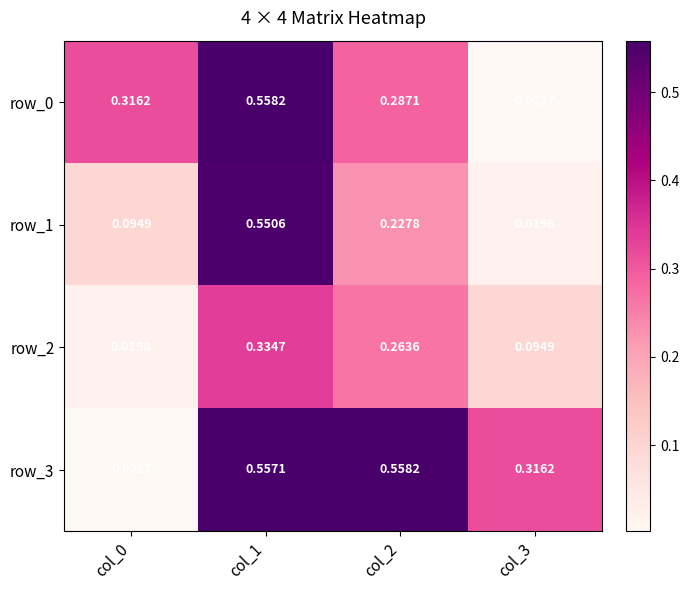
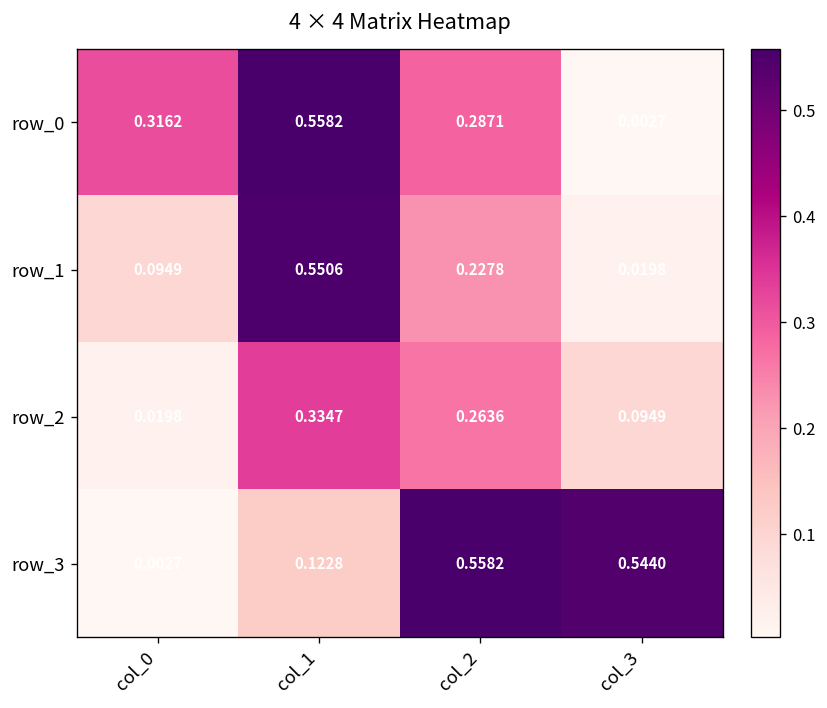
  {
    "row_0": {
      "col_0": 0.3162,
      "col_1": 0.5582,
      "col_2": 0.2871
    },
    "row_1": {
      "col_1": 0.5506,
      "col_2": 0.2278
    },
    "row_2": {
      "col_1": 0.3347,
      "col_2": 0.2636
    },
    "row_3": {
-     "col_1": 0.5571,
+     "col_1": 0.1228,
      "col_2": 0.5582,
-     "col_3": 0.3162
+     "col_3": 0.5440
    }
  }
